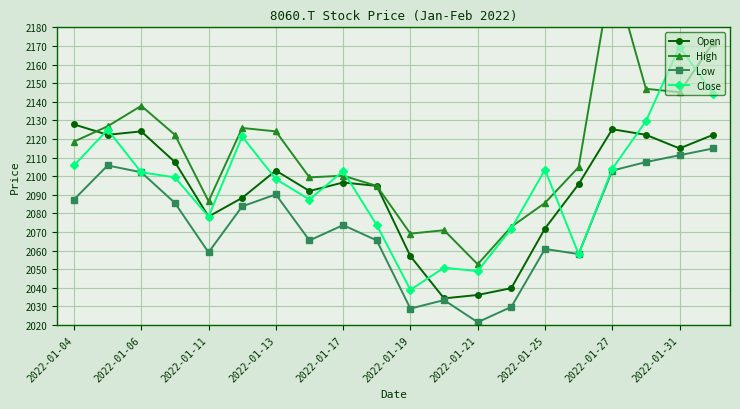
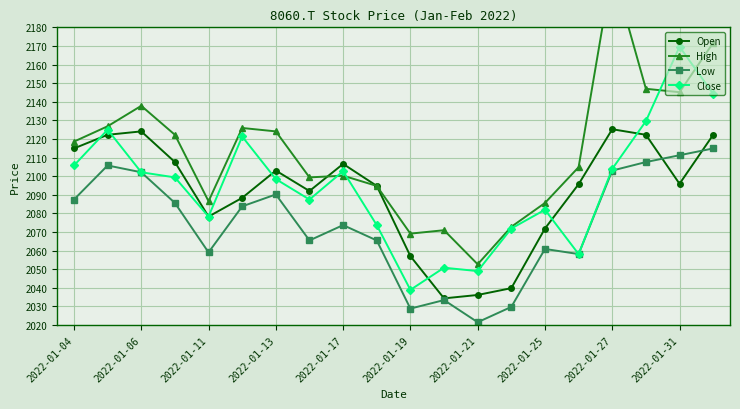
  {
    "Open": {
-     "2022-01-04": 2128,
+     "2022-01-04": 2115,
      "2022-01-06": 2124,
      "2022-01-13": 2103,
-     "2022-01-17": 2097,
+     "2022-01-17": 2107,
      "2022-01-19": 2057,
      "2022-01-21": 2036,
      "2022-01-25": 2072,
      "2022-01-27": 2125,
-     "2022-01-31": 2115
+     "2022-01-31": 2096
    },
    "Close": {
      "2022-01-04": 2106,
      "2022-01-13": 2098,
      "2022-01-17": 2103,
      "2022-01-19": 2039,
      "2022-01-21": 2049,
-     "2022-01-25": 2104
+     "2022-01-25": 2082
    }
  }
